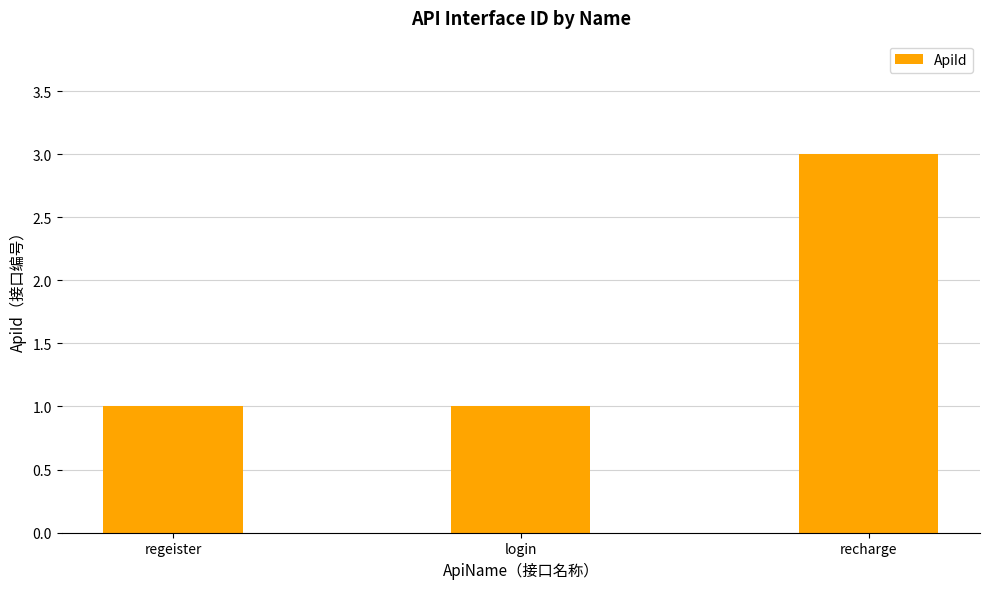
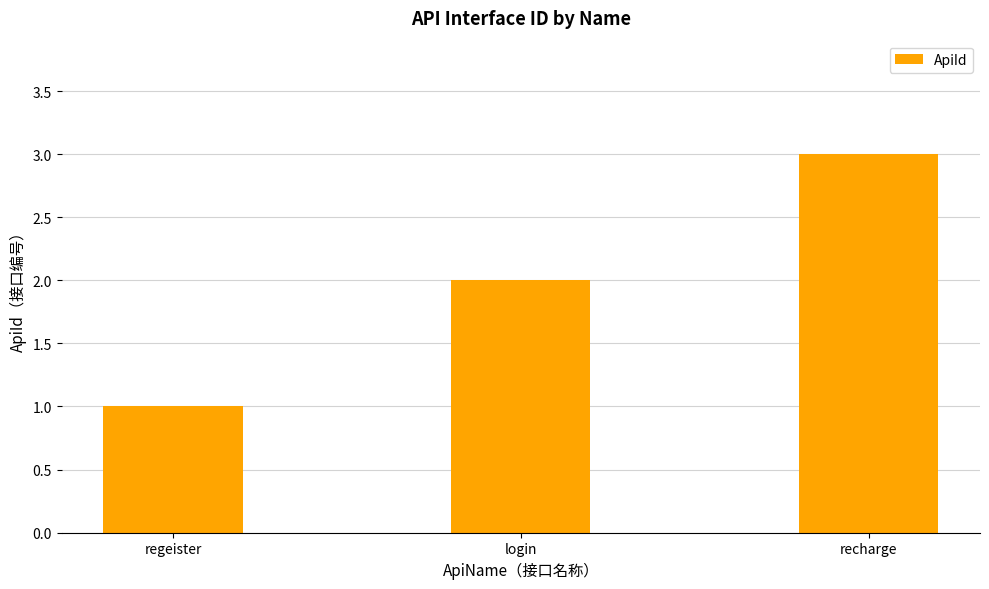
  {
    "regeister": 1,
-   "login": 1,
+   "login": 2,
    "recharge": 3
  }
